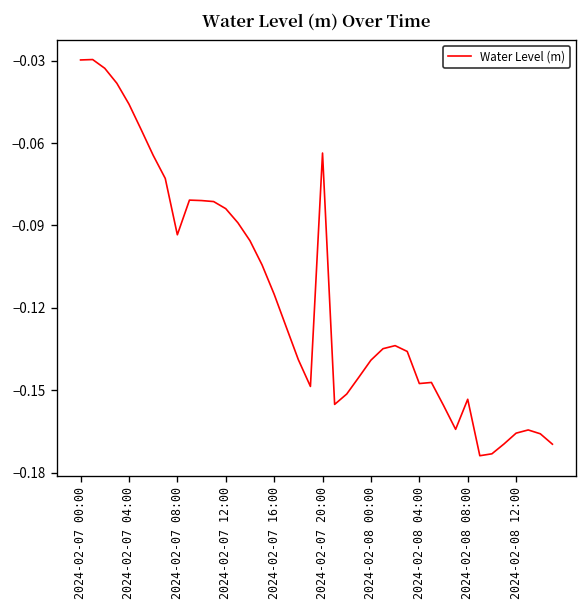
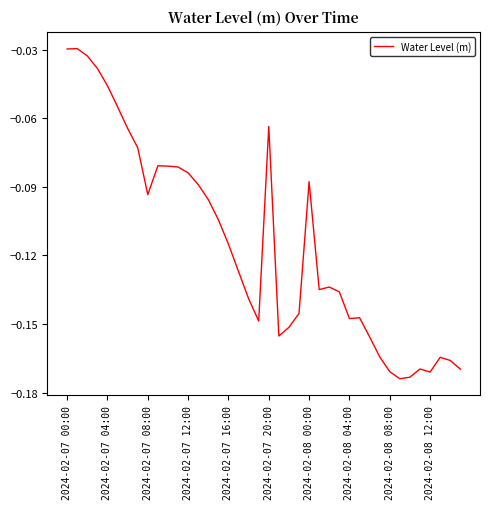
  {
    "2024-02-07 00:00": -0.030,
    "2024-02-07 04:00": -0.046,
    "2024-02-07 08:00": -0.093,
    "2024-02-07 12:00": -0.084,
    "2024-02-07 16:00": -0.115,
    "2024-02-07 20:00": -0.064,
-   "2024-02-08 00:00": -0.139,
+   "2024-02-08 00:00": -0.088,
    "2024-02-08 04:00": -0.148,
-   "2024-02-08 08:00": -0.153,
-   "2024-02-08 12:00": -0.166
+   "2024-02-08 08:00": -0.171,
+   "2024-02-08 12:00": -0.171
  }
